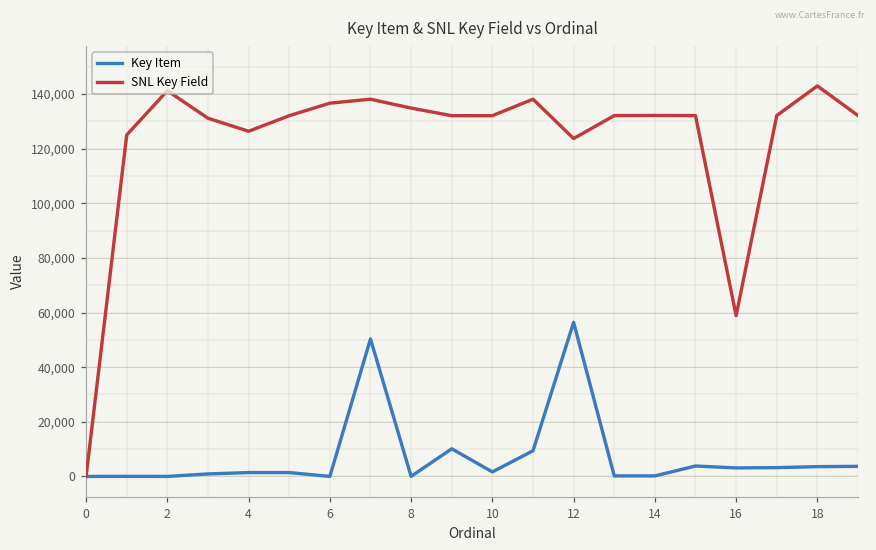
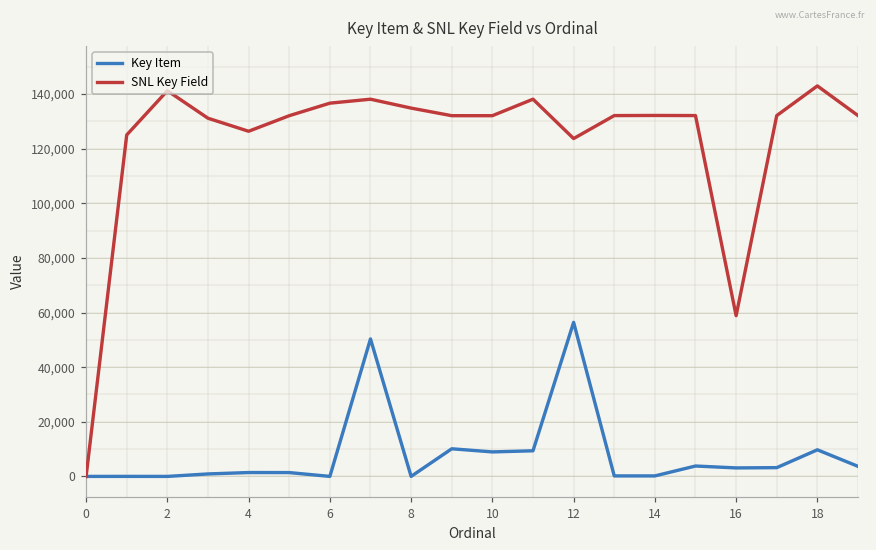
  {
    "Key Item": {
      "2": "0",
      "4": "1,000",
      "6": "0",
      "8": "0",
-     "10": "2,000",
+     "10": "9,000",
      "12": "56,000",
      "14": "0",
      "16": "3,000",
-     "18": "4,000"
+     "18": "10,000"
    },
    "SNL Key Field": {
      "2": "141,000",
      "4": "126,000",
      "6": "137,000",
      "8": "135,000",
      "10": "132,000",
      "12": "124,000",
      "14": "132,000",
      "16": "59,000",
      "18": "143,000"
    }
  }
